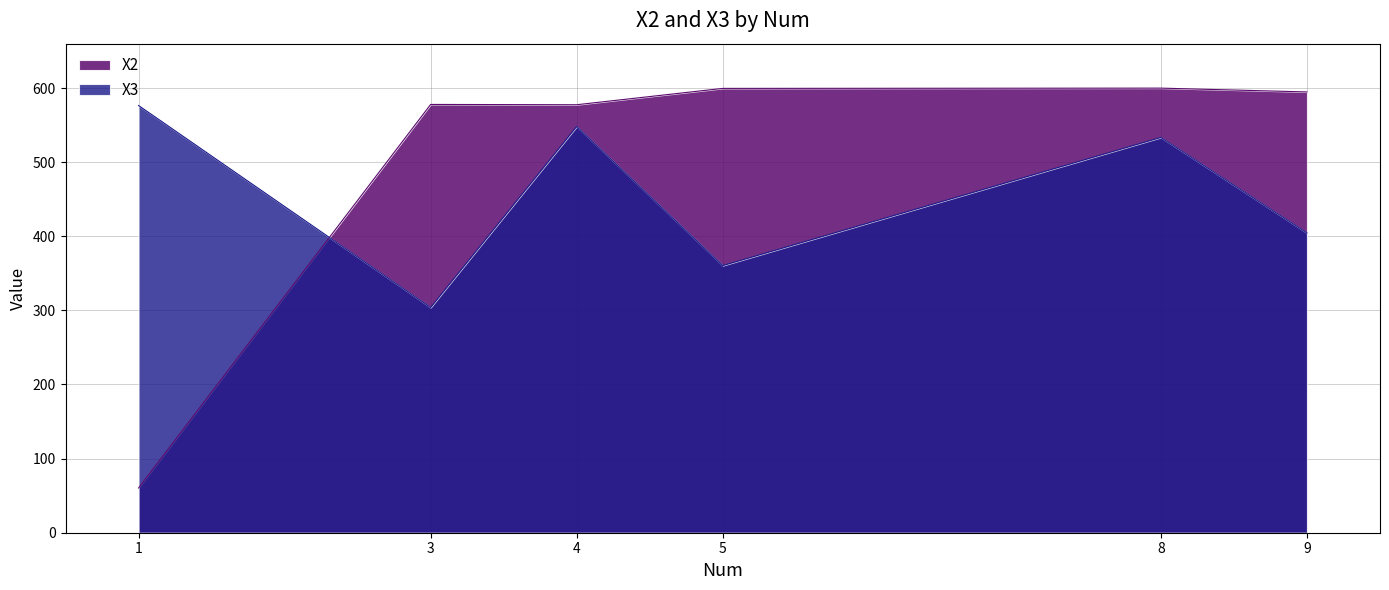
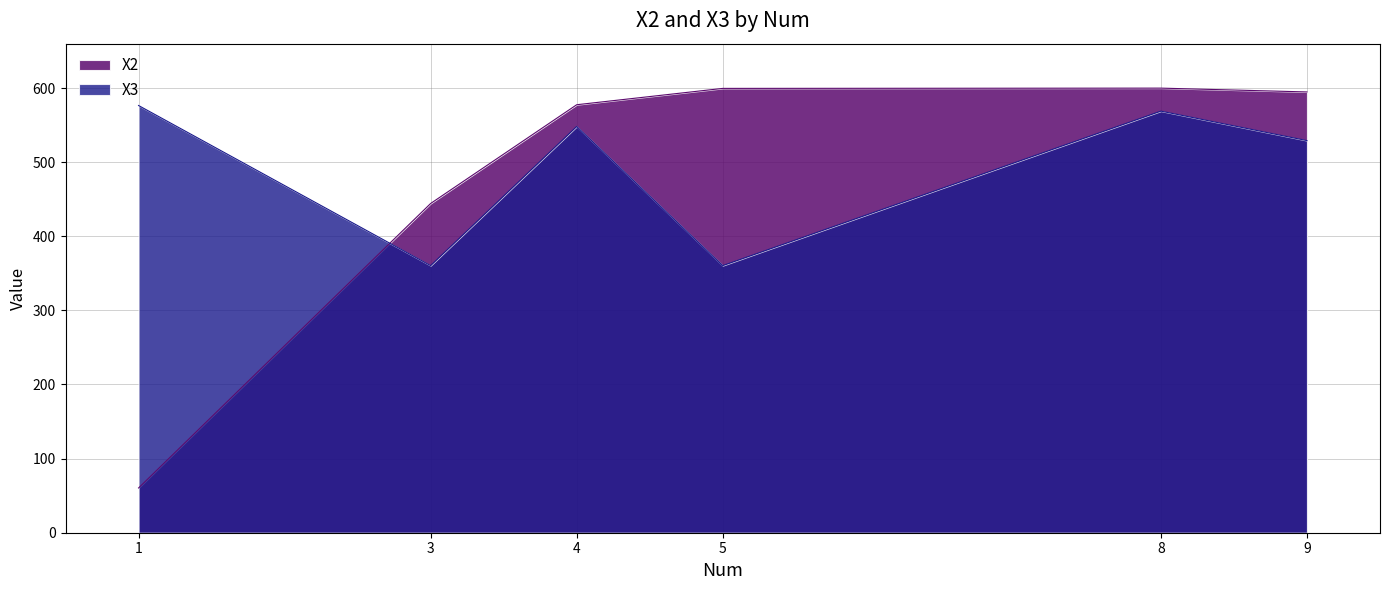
  {
    "X2": {
      "1": 60,
-     "3": 580,
+     "3": 440,
      "4": 580,
      "5": 600,
      "8": 600,
      "9": 590
    },
    "X3": {
      "1": 580,
-     "3": 300,
+     "3": 360,
      "4": 550,
      "5": 360,
-     "8": 530,
-     "9": 400
+     "8": 570,
+     "9": 530
    }
  }
